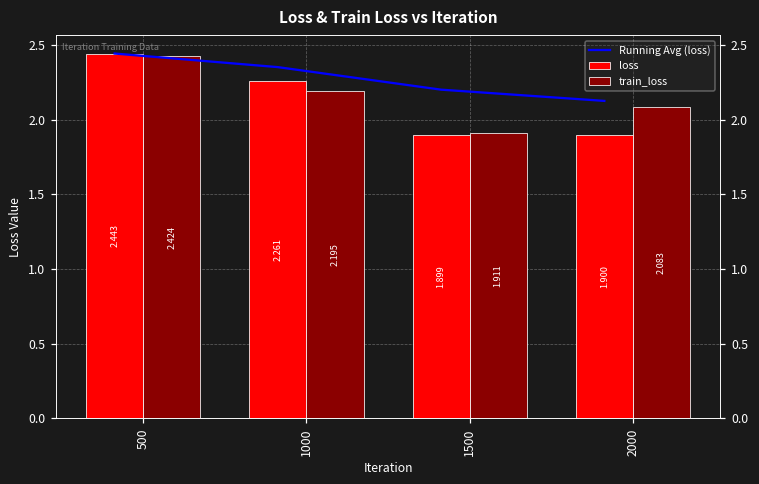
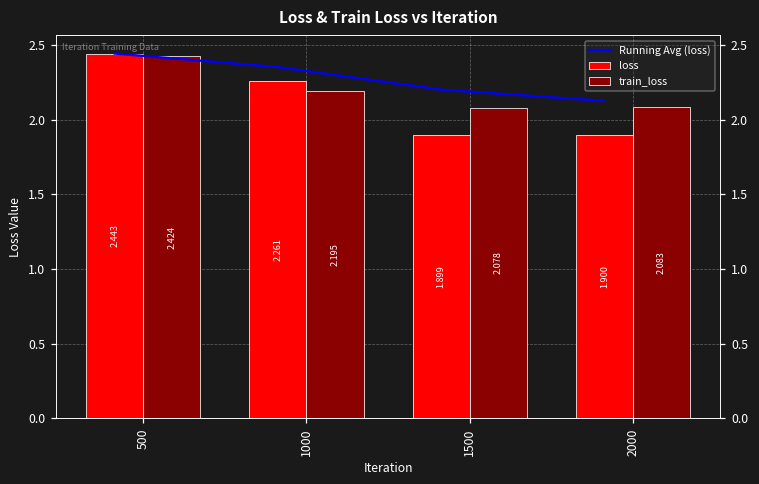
  {
    "loss": {
      "500": 2.443,
      "1000": 2.261,
      "1500": 1.899,
      "2000": 1.900
    },
    "train_loss": {
      "500": 2.424,
      "1000": 2.195,
-     "1500": 1.911,
+     "1500": 2.078,
      "2000": 2.083
    }
  }
